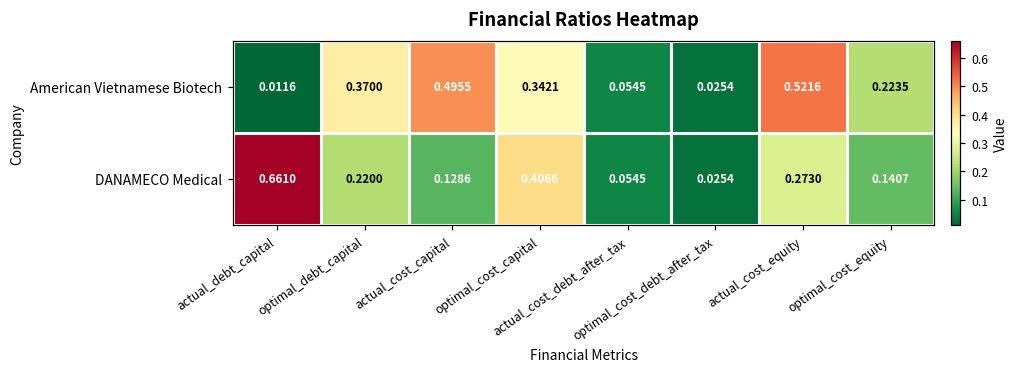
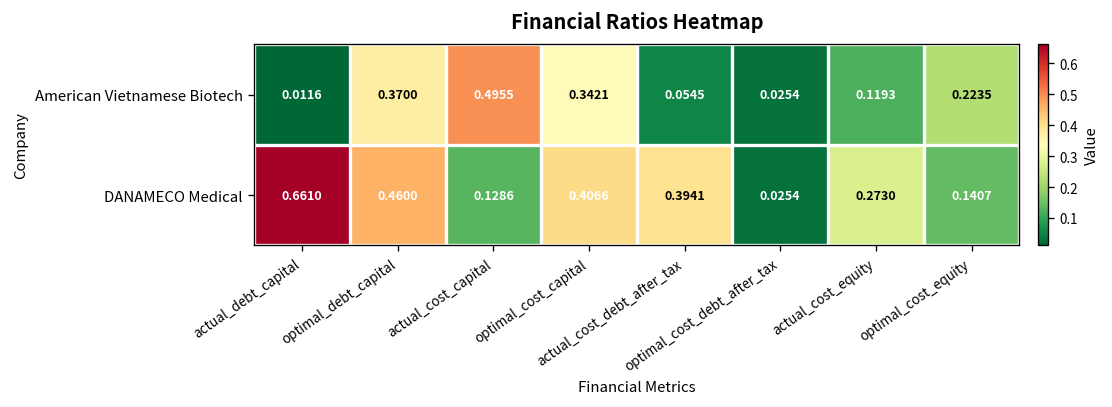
  {
    "American Vietnamese Biotech": {
      "actual_debt_capital": 0.0116,
      "optimal_debt_capital": 0.3700,
      "actual_cost_capital": 0.4955,
      "optimal_cost_capital": 0.3421,
      "actual_cost_debt_after_tax": 0.0545,
      "optimal_cost_debt_after_tax": 0.0254,
-     "actual_cost_equity": 0.5216,
+     "actual_cost_equity": 0.1193,
      "optimal_cost_equity": 0.2235
    },
    "DANAMECO Medical": {
      "actual_debt_capital": 0.6610,
-     "optimal_debt_capital": 0.2200,
+     "optimal_debt_capital": 0.4600,
      "actual_cost_capital": 0.1286,
      "optimal_cost_capital": 0.4066,
-     "actual_cost_debt_after_tax": 0.0545,
+     "actual_cost_debt_after_tax": 0.3941,
      "optimal_cost_debt_after_tax": 0.0254,
      "actual_cost_equity": 0.2730,
      "optimal_cost_equity": 0.1407
    }
  }
